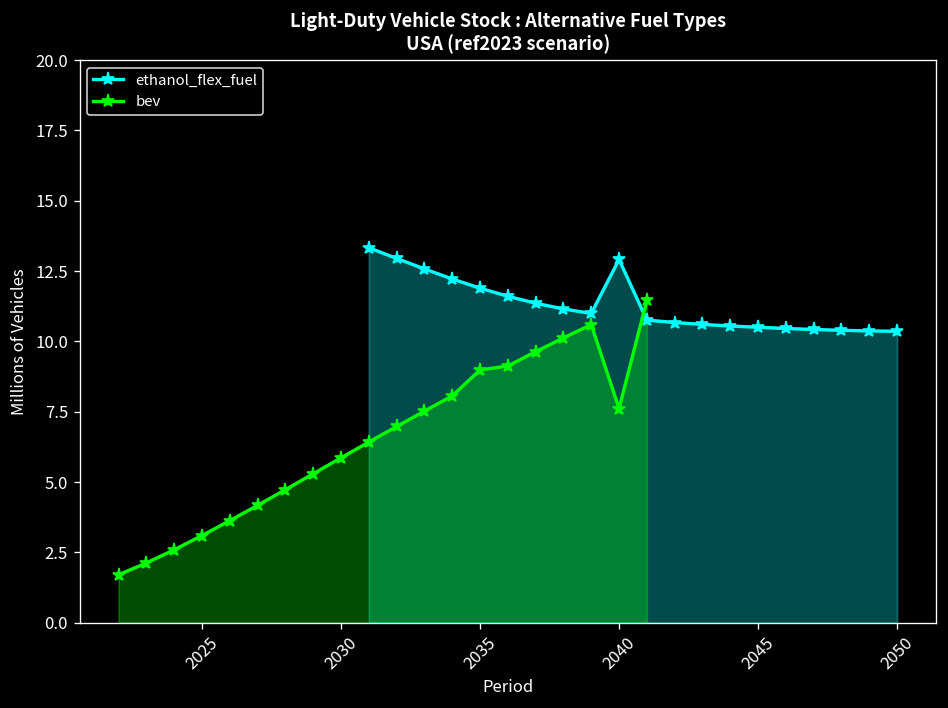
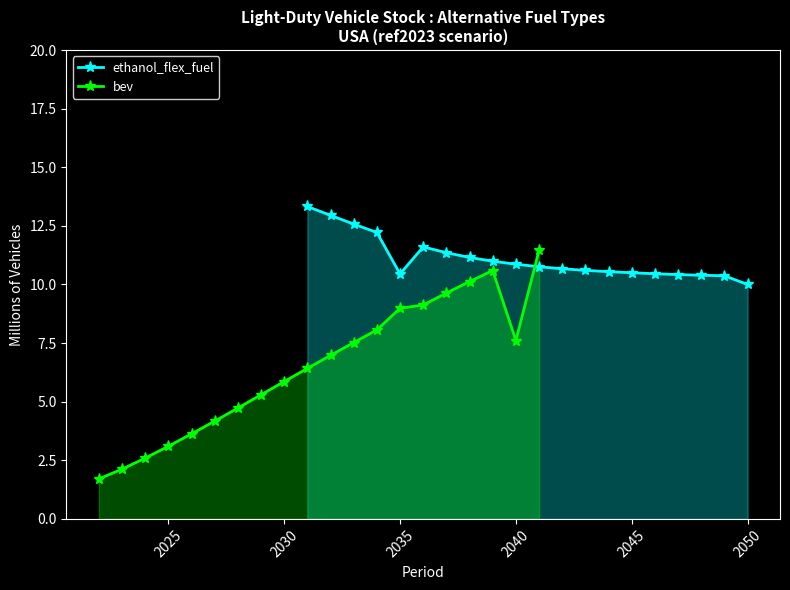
  {
    "ethanol_flex_fuel": {
-     "2035": 11.9,
-     "2040": 12.9,
+     "2035": 10.4,
+     "2040": 10.9,
      "2045": 10.5,
-     "2050": 10.4
+     "2050": 10.0
    },
    "bev": {
      "2025": 3.1,
      "2030": 5.9,
      "2035": 9.0,
      "2040": 7.6
    }
  }
